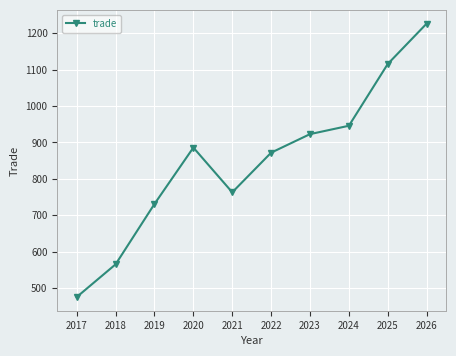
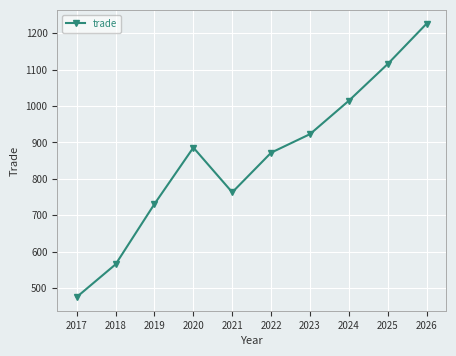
  {
    "2017": 480,
    "2018": 570,
    "2019": 730,
    "2020": 890,
    "2021": 760,
    "2022": 870,
    "2023": 920,
-   "2024": 950,
+   "2024": 1020,
    "2025": 1120,
    "2026": 1230
  }
